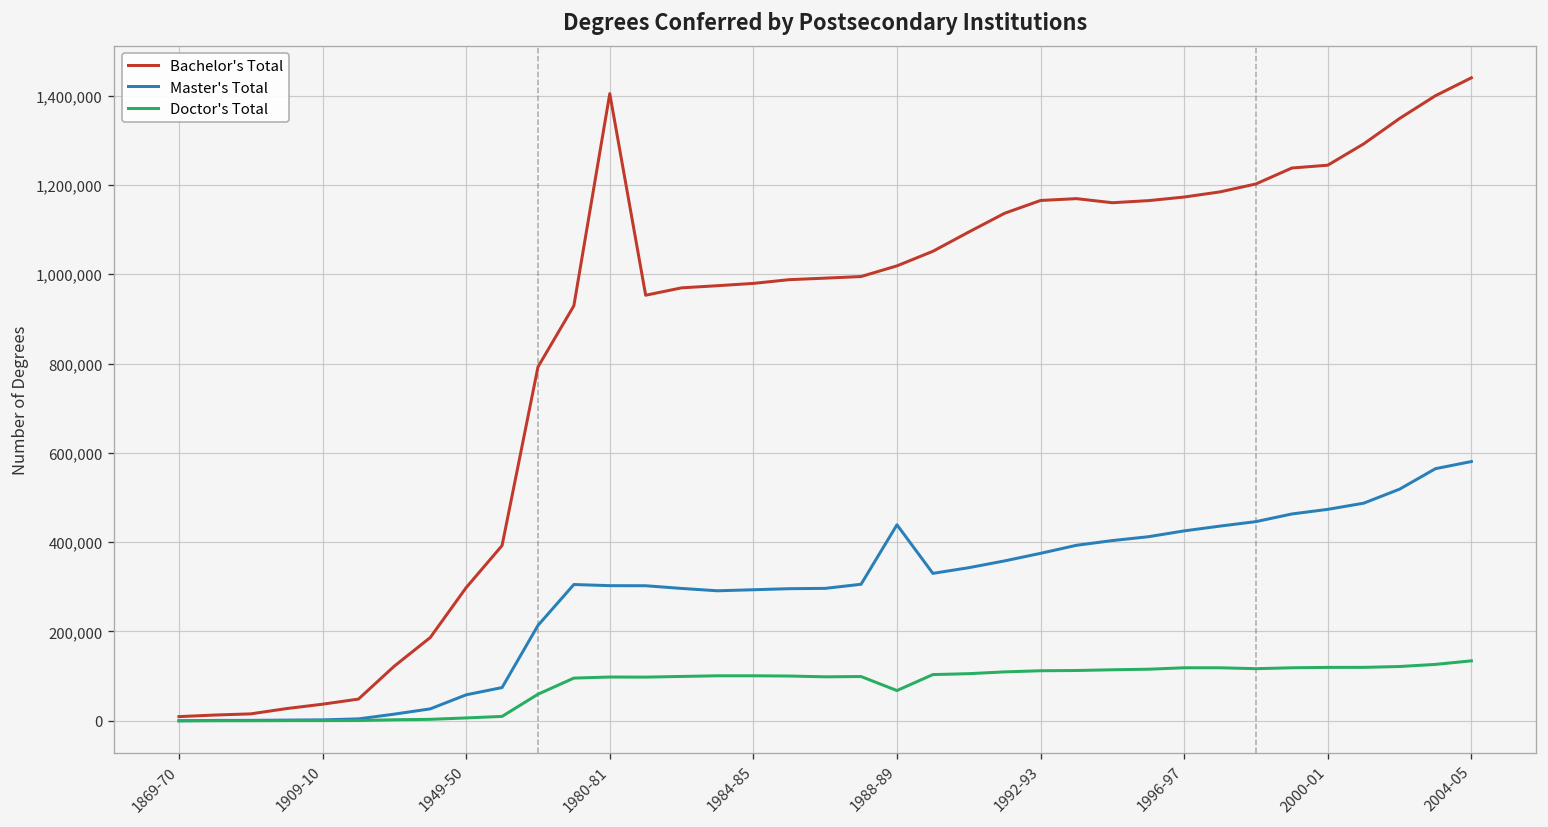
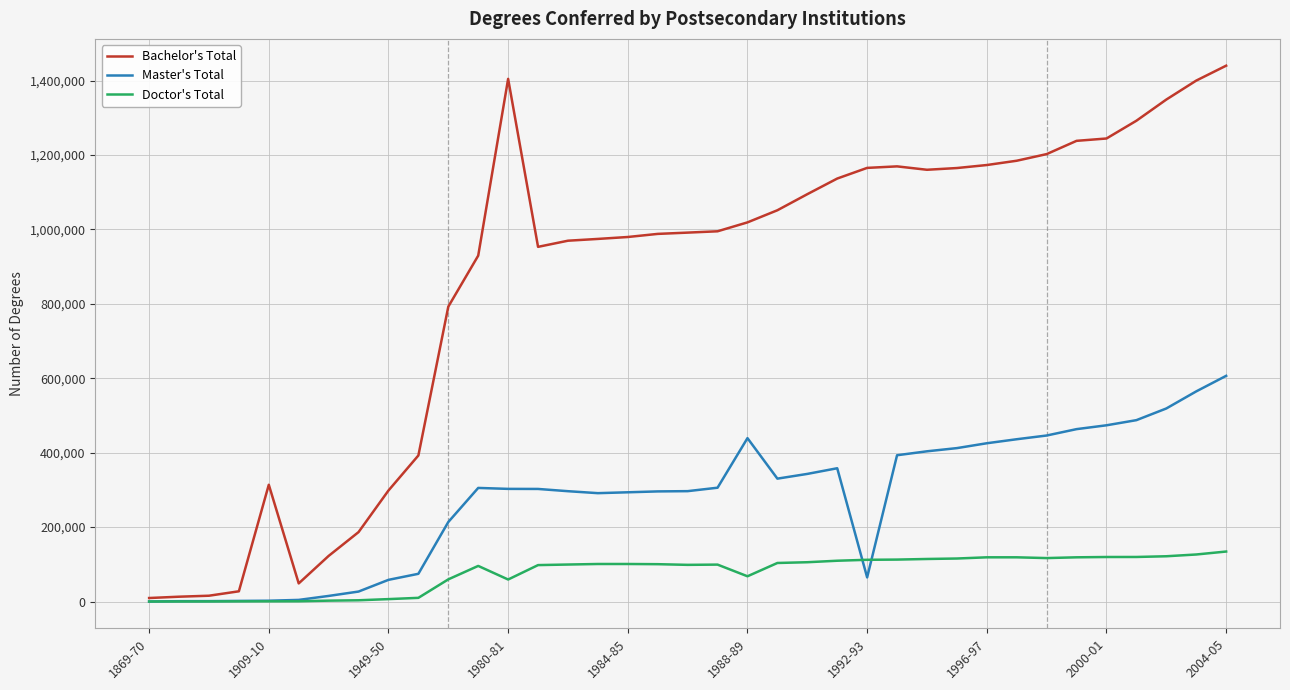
  {
    "Bachelor's Total": {
      "1869-70": "10,000",
-     "1909-10": "40,000",
+     "1909-10": "310,000",
      "1949-50": "300,000",
      "1980-81": "1,400,000",
      "1984-85": "980,000",
      "1988-89": "1,020,000",
      "1992-93": "1,170,000",
      "1996-97": "1,170,000",
      "2000-01": "1,240,000",
      "2004-05": "1,440,000"
    },
    "Master's Total": {
      "1949-50": "60,000",
      "1980-81": "300,000",
      "1984-85": "290,000",
      "1988-89": "440,000",
-     "1992-93": "380,000",
+     "1992-93": "60,000",
      "1996-97": "430,000",
      "2000-01": "470,000",
-     "2004-05": "580,000"
+     "2004-05": "610,000"
    },
    "Doctor's Total": {
      "1949-50": "10,000",
-     "1980-81": "100,000",
+     "1980-81": "60,000",
      "1984-85": "100,000",
      "1988-89": "70,000",
      "1992-93": "110,000",
      "1996-97": "120,000",
      "2000-01": "120,000",
      "2004-05": "130,000"
    }
  }
